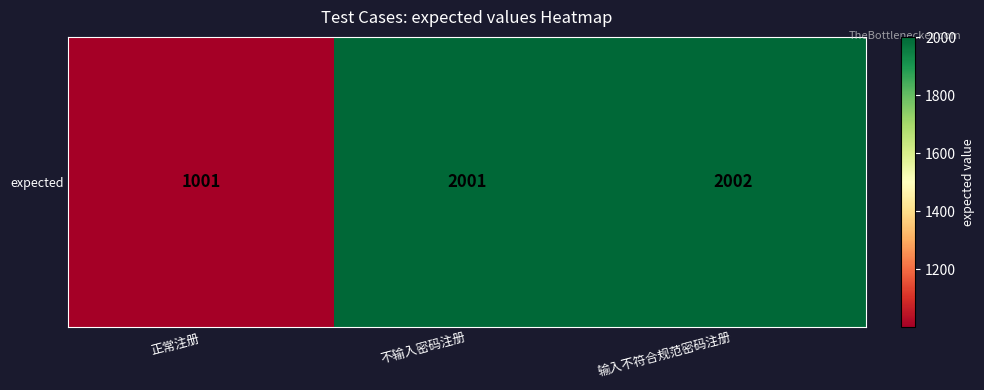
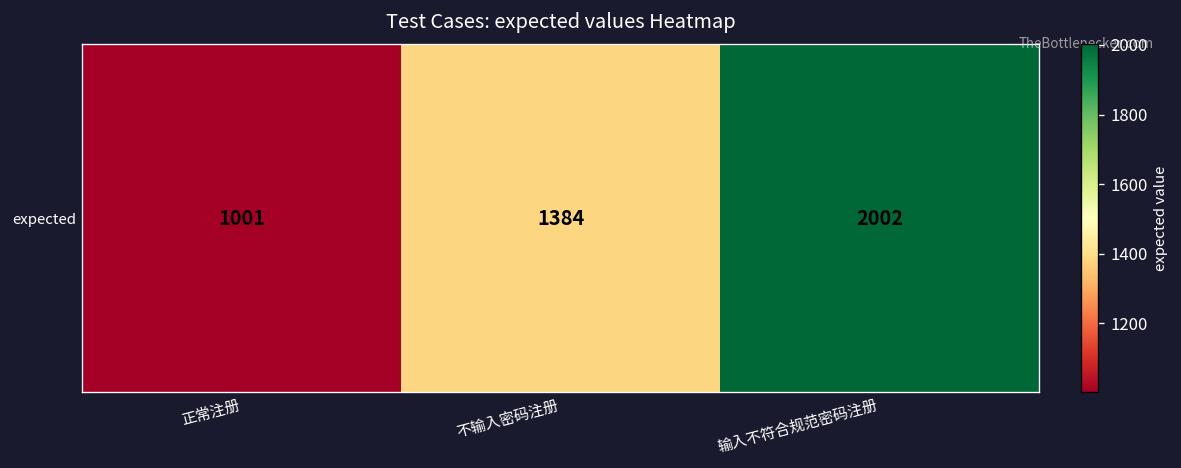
  {
    "expected": {
      "正常注册": 1001,
-     "不输入密码注册": 2001,
+     "不输入密码注册": 1384,
      "输入不符合规范密码注册": 2002
    }
  }
